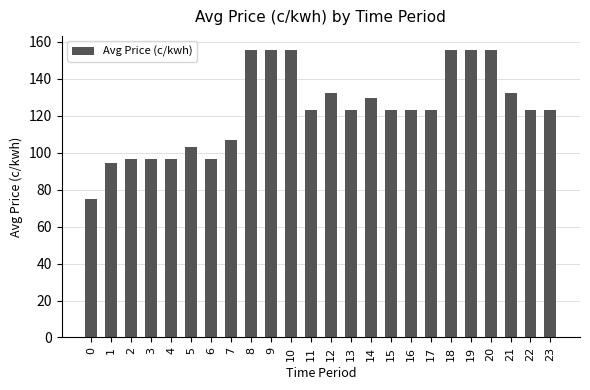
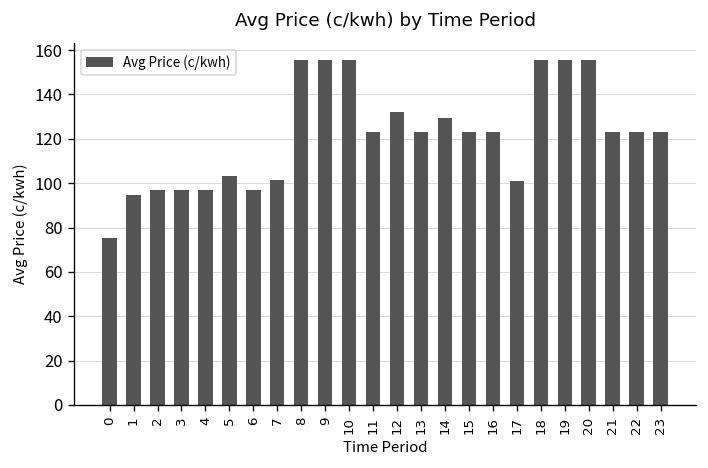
  {
    "0": 75,
    "1": 95,
    "2": 97,
    "3": 97,
    "4": 97,
    "5": 103,
    "6": 97,
-   "7": 107,
+   "7": 101,
    "8": 155,
    "9": 155,
    "10": 155,
    "11": 123,
    "12": 132,
    "13": 123,
    "14": 129,
    "15": 123,
    "16": 123,
-   "17": 123,
+   "17": 101,
    "18": 155,
    "19": 155,
    "20": 155,
-   "21": 132,
+   "21": 123,
    "22": 123,
    "23": 123
  }
